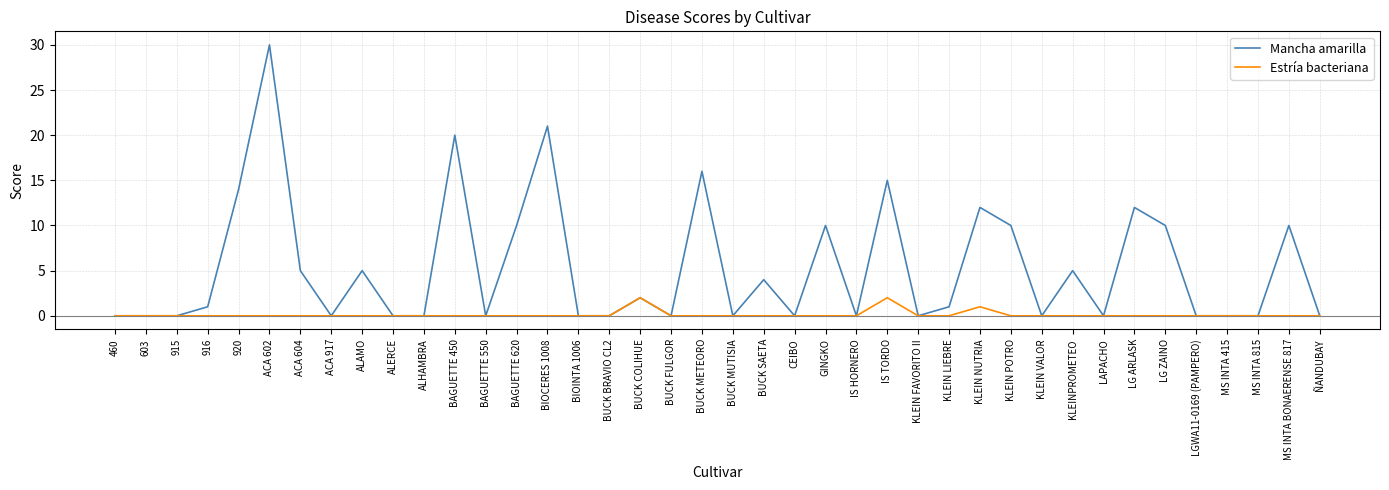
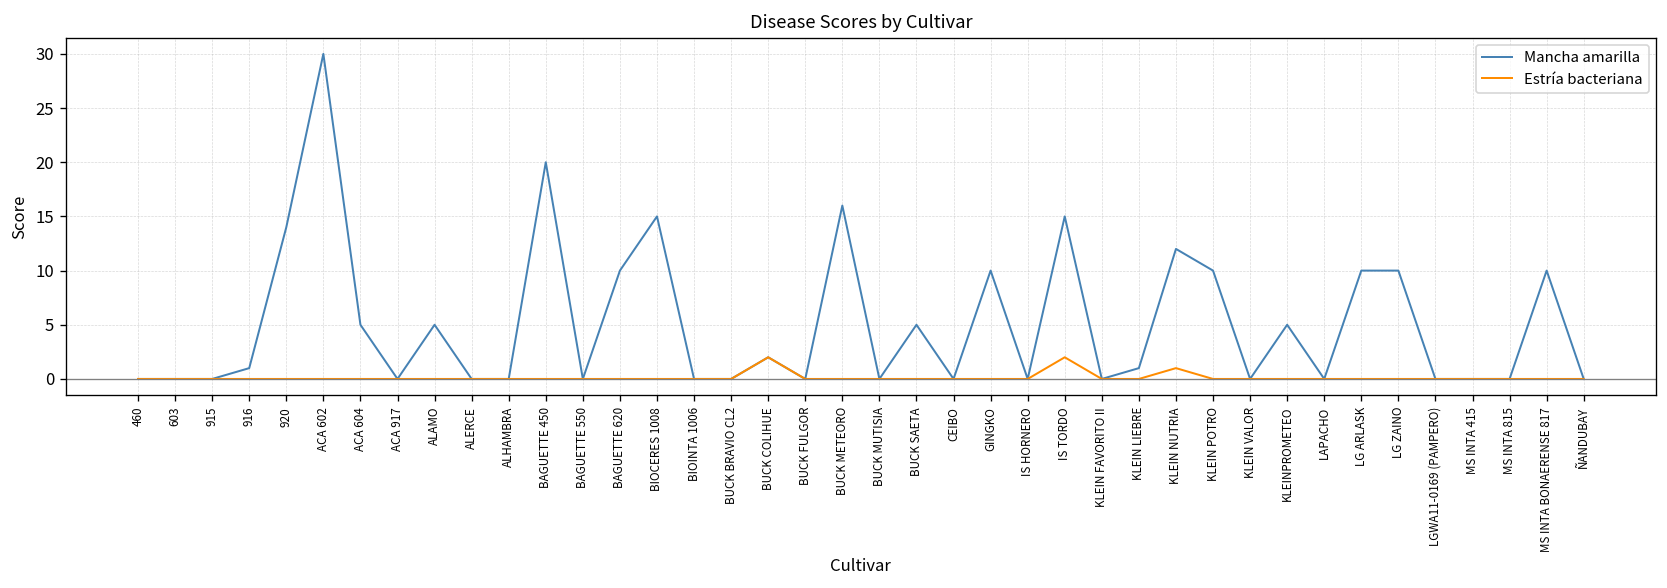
  {
    "Mancha amarilla": {
      "916": 1,
      "920": 14,
      "ACA 602": 30,
      "ACA 604": 5,
      "ALAMO": 5,
      "BAGUETTE 450": 20,
      "BAGUETTE 620": 10,
-     "BIOCERES 1008": 21,
+     "BIOCERES 1008": 15,
      "BUCK METEORO": 16,
-     "BUCK SAETA": 4,
+     "BUCK SAETA": 5,
      "GINGKO": 10,
      "IS TORDO": 15,
      "KLEIN LIEBRE": 1,
      "KLEIN NUTRIA": 12,
      "KLEIN POTRO": 10,
      "KLEINPROMETEO": 5,
-     "LG ARLASK": 12,
+     "LG ARLASK": 10,
      "LG ZAINO": 10,
      "MS INTA BONAERENSE 817": 10
    },
    "Estría bacteriana": {
      "916": 0,
      "920": 0,
      "ACA 602": 0,
      "ACA 604": 0,
      "ALAMO": 0,
      "BAGUETTE 450": 0,
      "BAGUETTE 620": 0,
      "BIOCERES 1008": 0,
      "BUCK METEORO": 0,
      "BUCK SAETA": 0,
      "GINGKO": 0,
      "IS TORDO": 2,
      "KLEIN LIEBRE": 0,
      "KLEIN NUTRIA": 1,
      "KLEIN POTRO": 0,
      "KLEINPROMETEO": 0,
      "LG ARLASK": 0,
      "LG ZAINO": 0,
      "MS INTA BONAERENSE 817": 0
    }
  }
